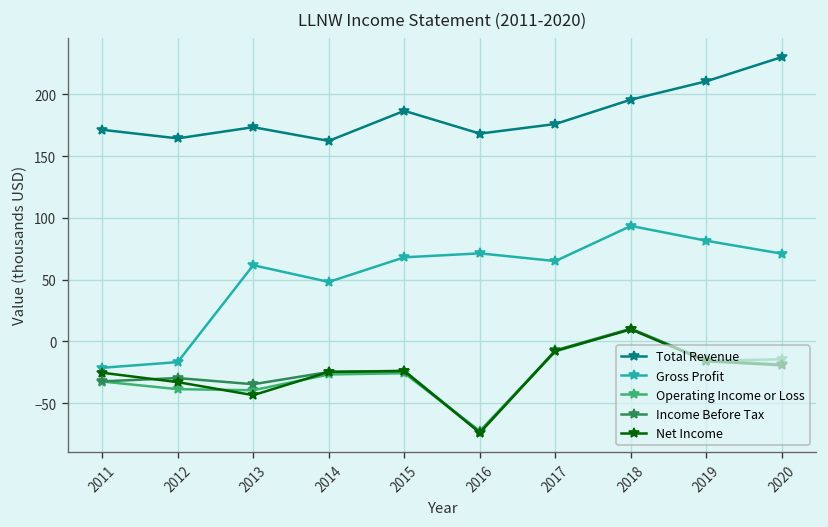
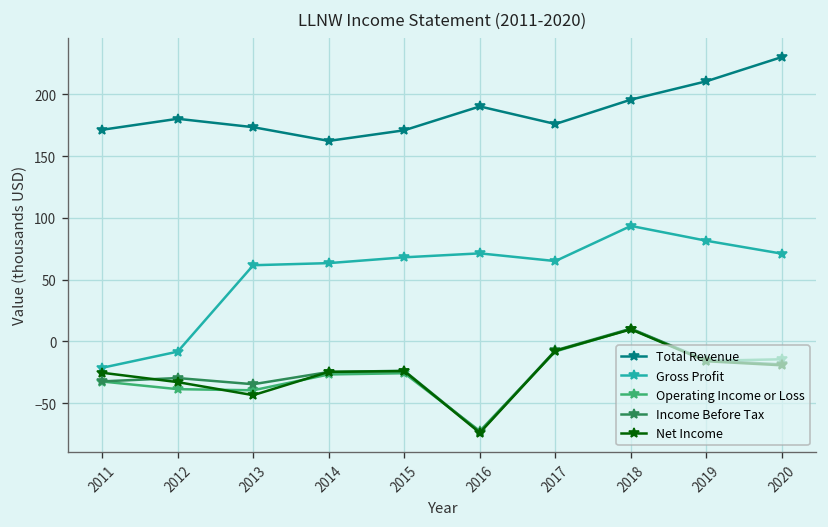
  {
    "Total Revenue": {
      "2011": 171,
-     "2012": 164,
+     "2012": 180,
      "2013": 173,
      "2014": 162,
-     "2015": 187,
-     "2016": 168,
+     "2015": 171,
+     "2016": 190,
      "2017": 176,
      "2018": 196,
      "2019": 211,
      "2020": 230
    },
    "Gross Profit": {
      "2011": -21,
-     "2012": -17,
+     "2012": -8,
      "2013": 62,
-     "2014": 48,
+     "2014": 63,
      "2015": 68,
      "2016": 71,
      "2017": 65,
      "2018": 94,
      "2019": 82,
      "2020": 71
    },
    "Net Income": {
      "2011": -25,
      "2012": -33,
      "2013": -43
    }
  }
